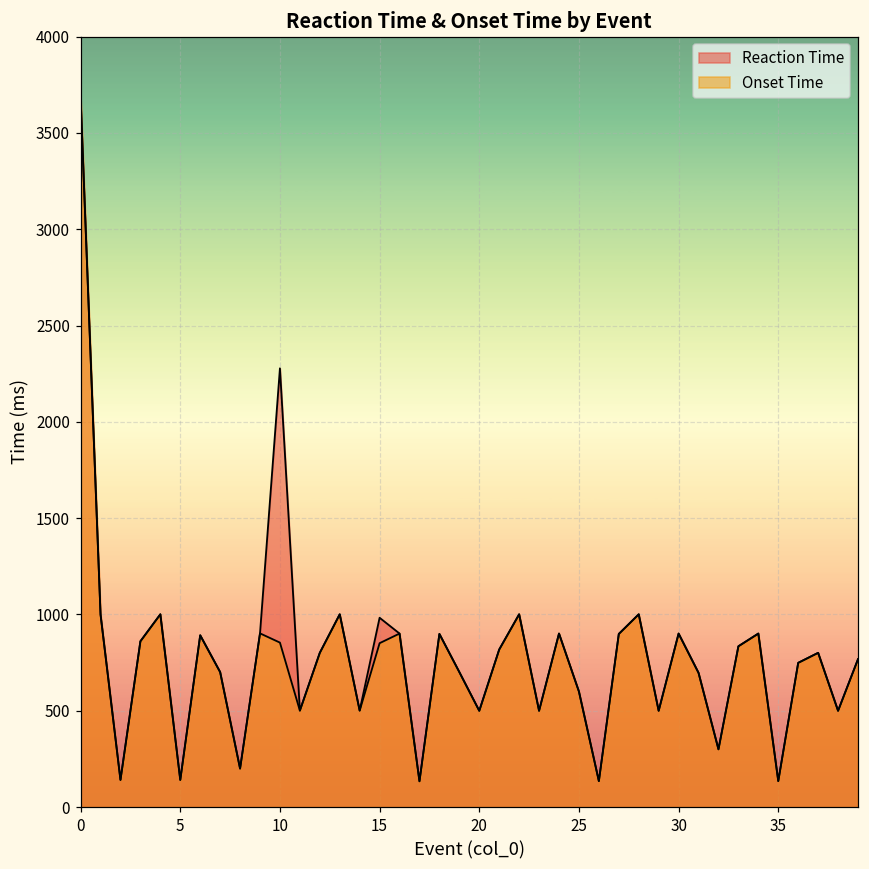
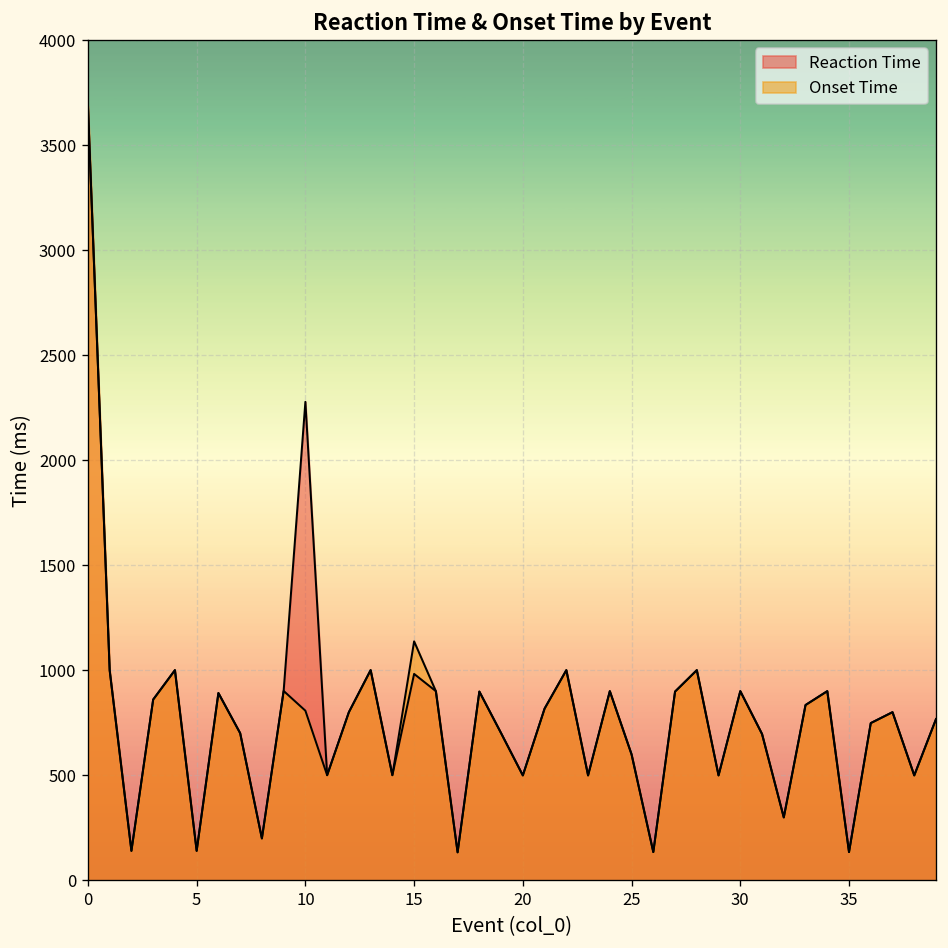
  {
    "Reaction Time": {
      "10": 2280,
      "15": 980
    },
    "Onset Time": {
-     "10": 850,
-     "15": 850
+     "10": 810,
+     "15": 1140
    }
  }
